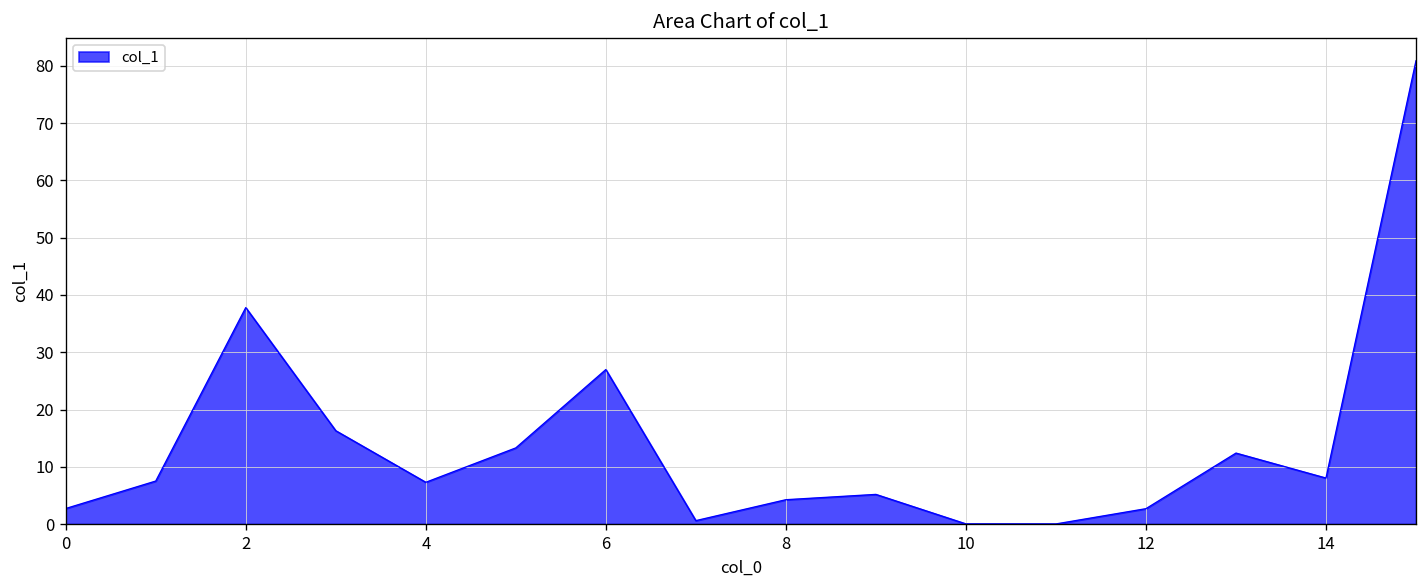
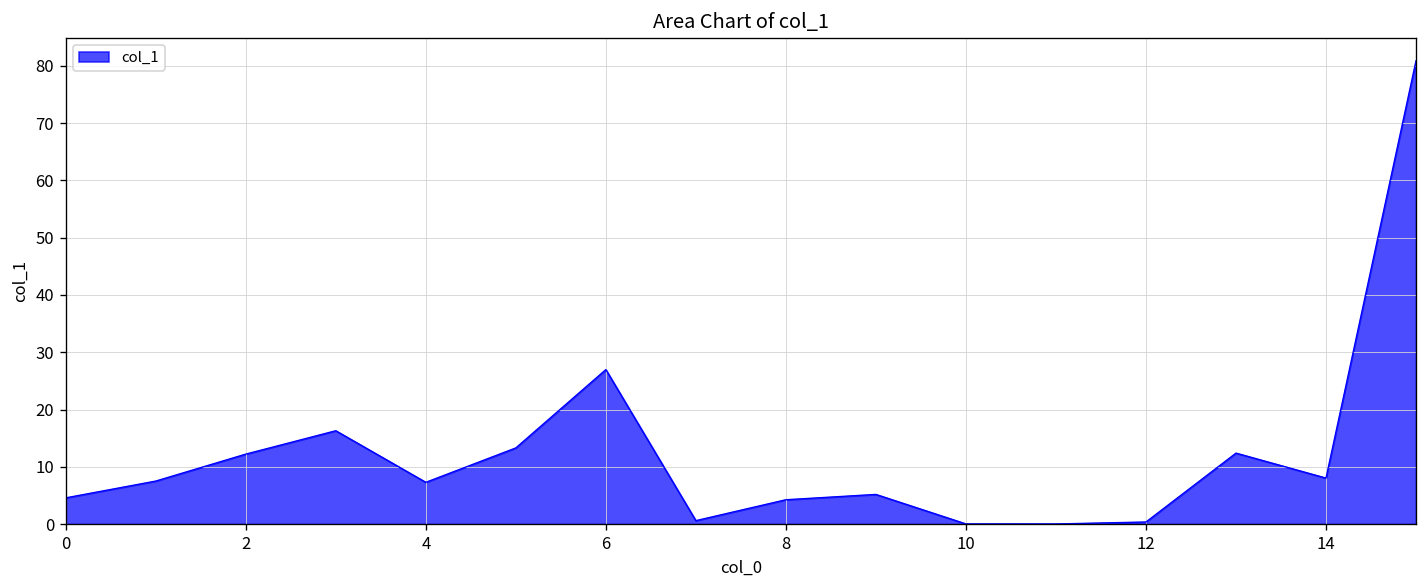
  {
-   "0": 3,
-   "2": 38,
+   "0": 5,
+   "2": 12,
    "4": 7,
    "6": 27,
    "8": 4,
    "10": 0,
-   "12": 3,
+   "12": 0,
    "14": 8
  }
